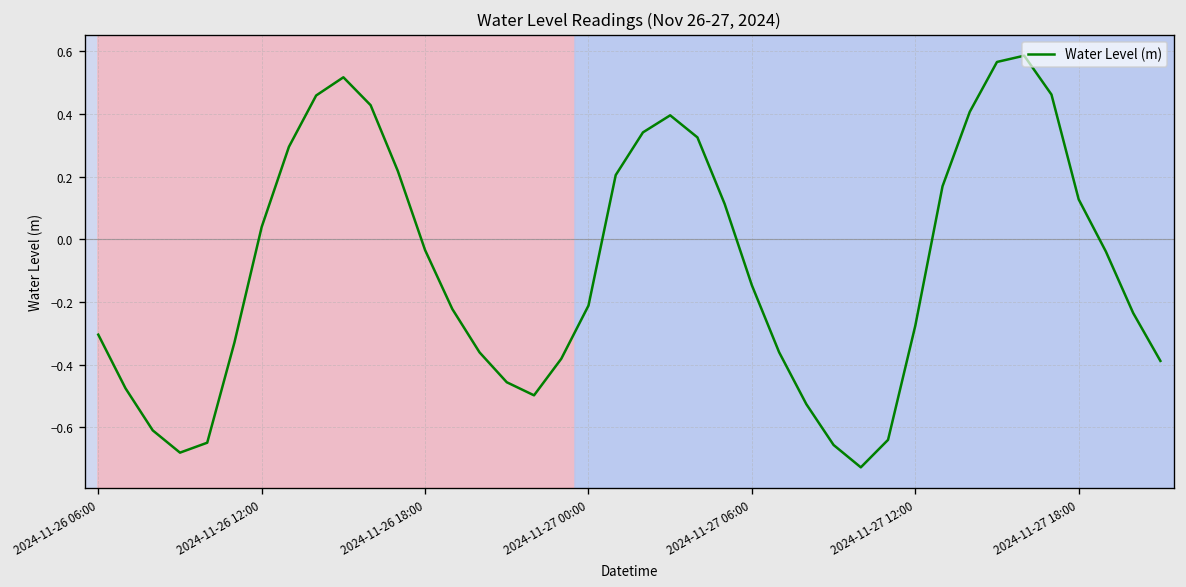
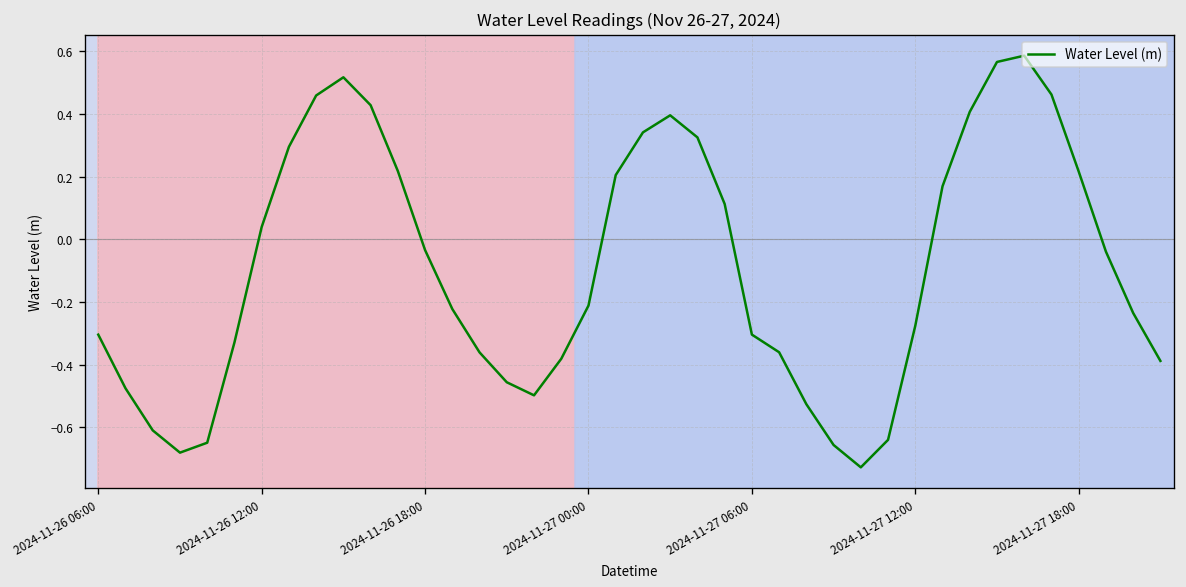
  {
    "2024-11-26 06:00": -0.30,
    "2024-11-26 12:00": 0.04,
    "2024-11-26 18:00": -0.03,
    "2024-11-27 00:00": -0.21,
-   "2024-11-27 06:00": -0.15,
+   "2024-11-27 06:00": -0.30,
    "2024-11-27 12:00": -0.28,
-   "2024-11-27 18:00": 0.13
+   "2024-11-27 18:00": 0.22
  }
